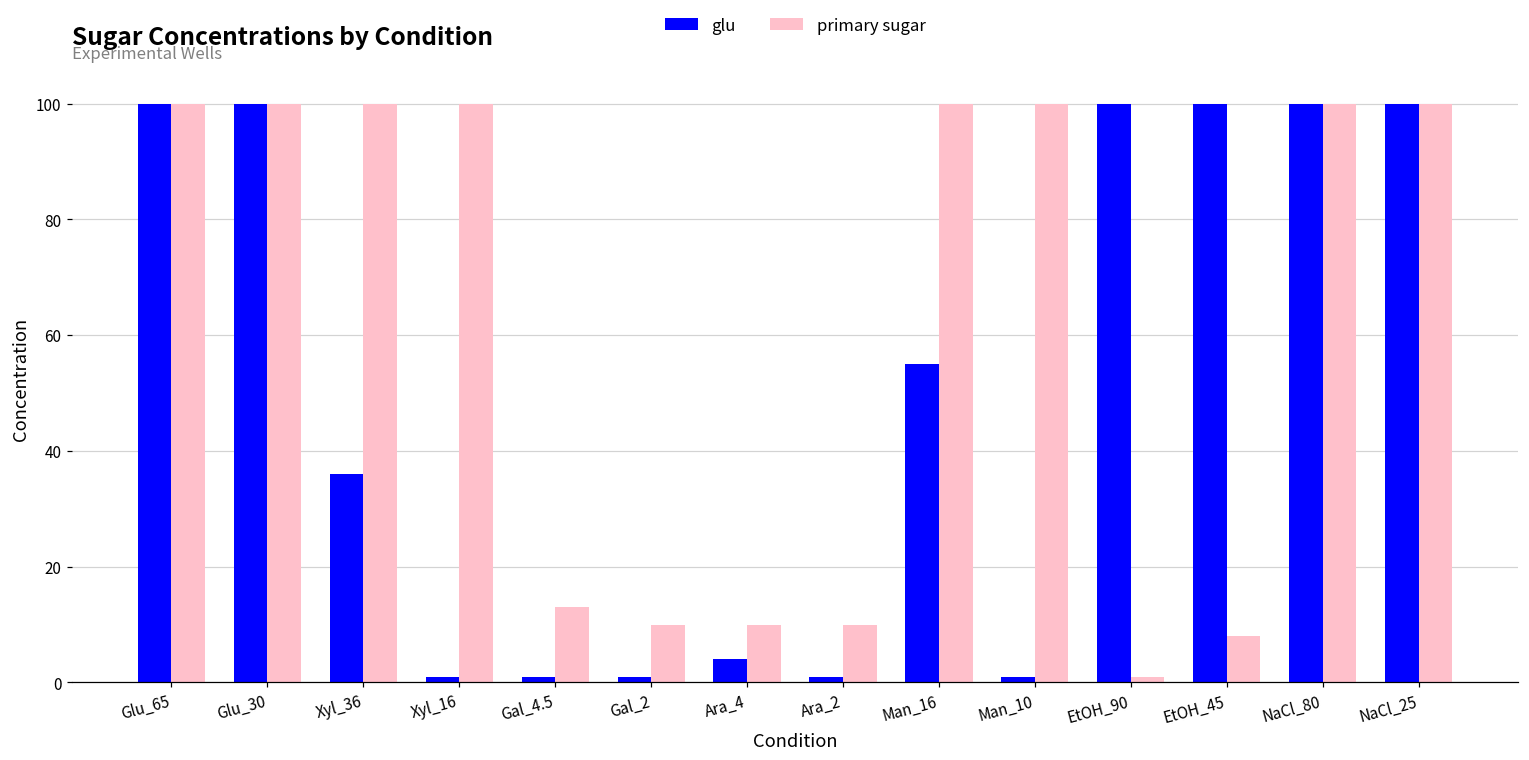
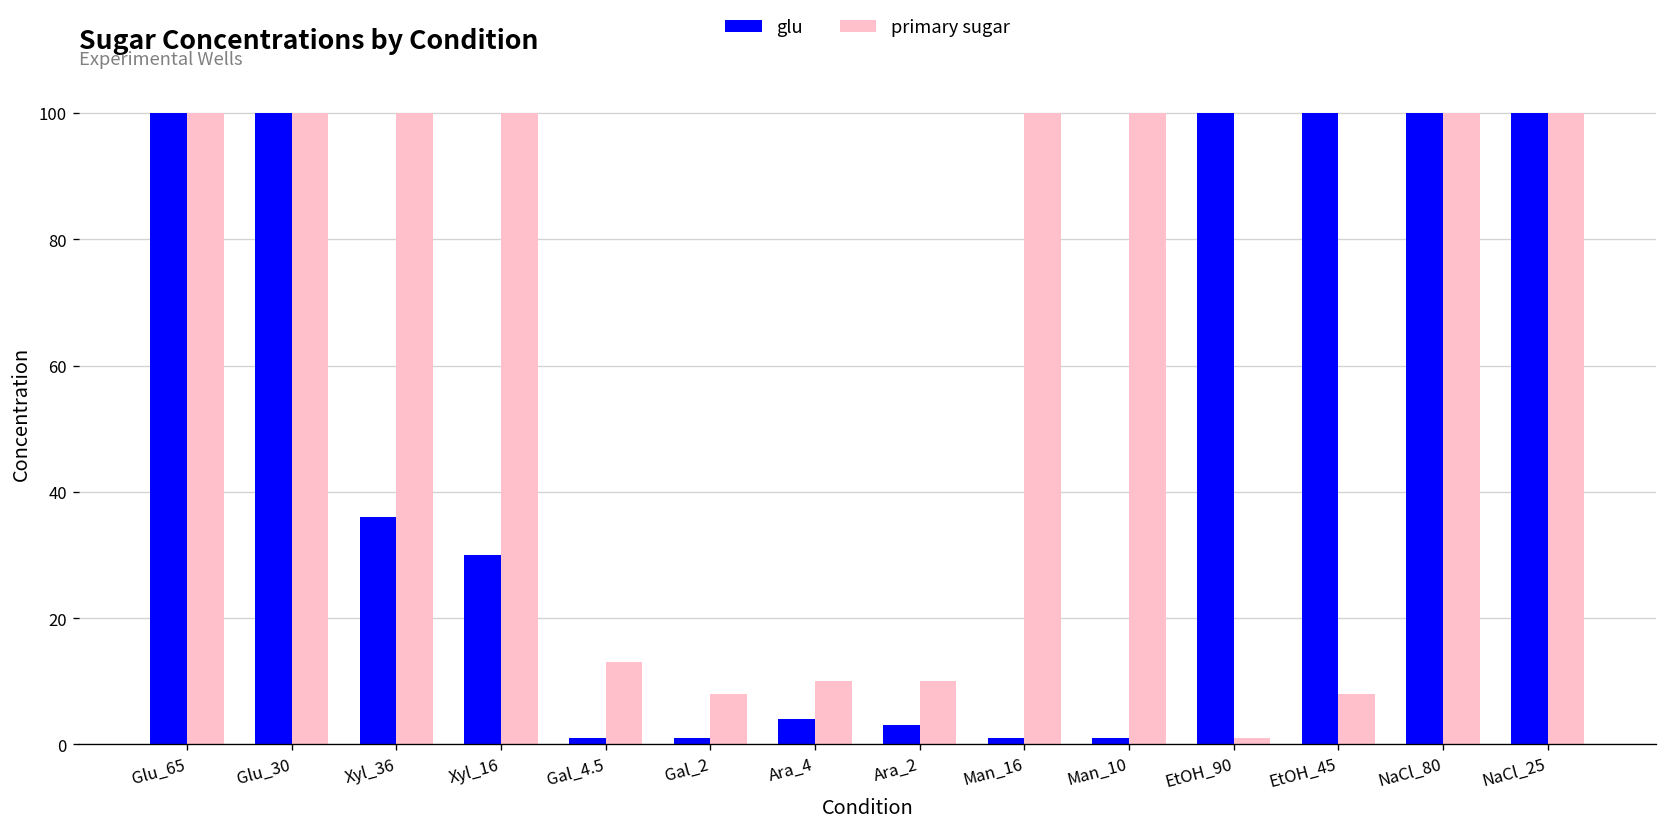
  {
    "glu": {
      "Glu_65": 100,
      "Glu_30": 100,
      "Xyl_36": 36,
-     "Xyl_16": 1,
+     "Xyl_16": 30,
      "Gal_4.5": 1,
      "Gal_2": 1,
      "Ara_4": 4,
-     "Ara_2": 1,
-     "Man_16": 55,
+     "Ara_2": 3,
+     "Man_16": 1,
      "Man_10": 1,
      "EtOH_90": 100,
      "EtOH_45": 100,
      "NaCl_80": 100,
      "NaCl_25": 100
    },
    "primary sugar": {
      "Glu_65": 100,
      "Glu_30": 100,
      "Xyl_36": 100,
      "Xyl_16": 100,
      "Gal_4.5": 13,
-     "Gal_2": 10,
+     "Gal_2": 8,
      "Ara_4": 10,
      "Ara_2": 10,
      "Man_16": 100,
      "Man_10": 100,
      "EtOH_90": 1,
      "EtOH_45": 8,
      "NaCl_80": 100,
      "NaCl_25": 100
    }
  }
